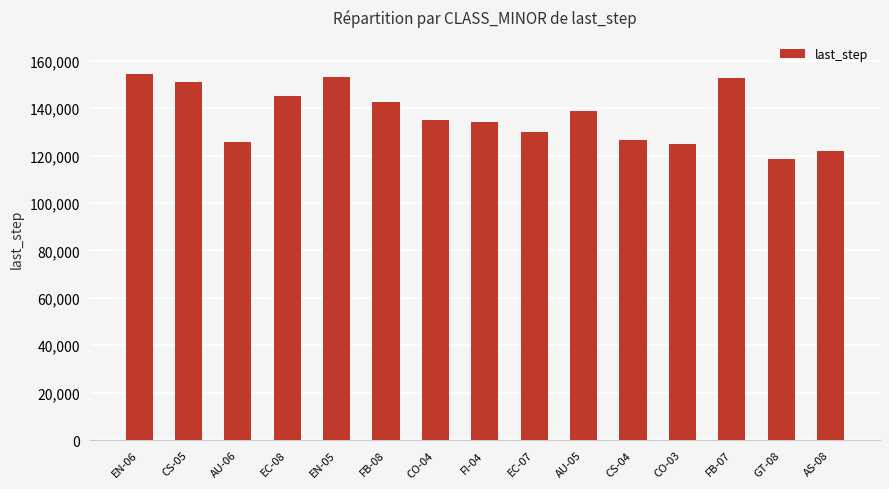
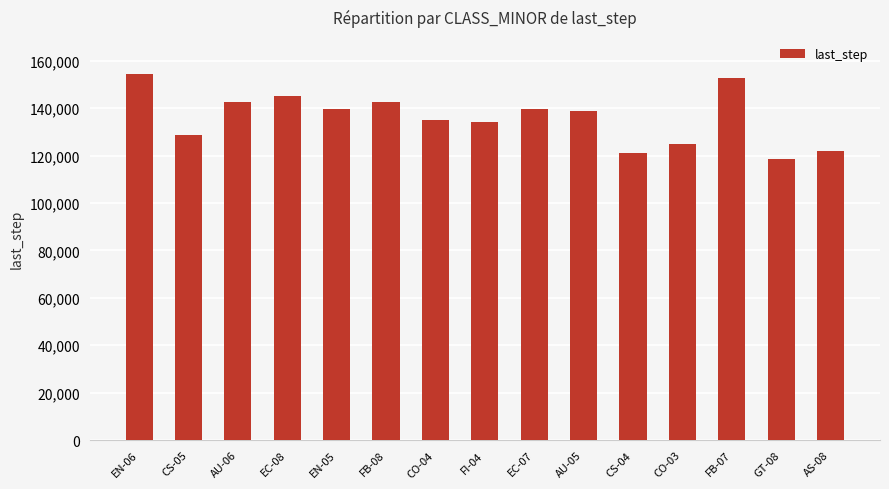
  {
    "EN-06": "154,000",
-   "CS-05": "151,000",
-   "AU-06": "126,000",
+   "CS-05": "129,000",
+   "AU-06": "143,000",
    "EC-08": "145,000",
-   "EN-05": "153,000",
+   "EN-05": "139,000",
    "FB-08": "143,000",
    "CO-04": "135,000",
    "FI-04": "134,000",
-   "EC-07": "130,000",
+   "EC-07": "140,000",
    "AU-05": "139,000",
-   "CS-04": "126,000",
+   "CS-04": "121,000",
    "CO-03": "125,000",
    "FB-07": "153,000",
    "GT-08": "118,000",
    "AS-08": "122,000"
  }
